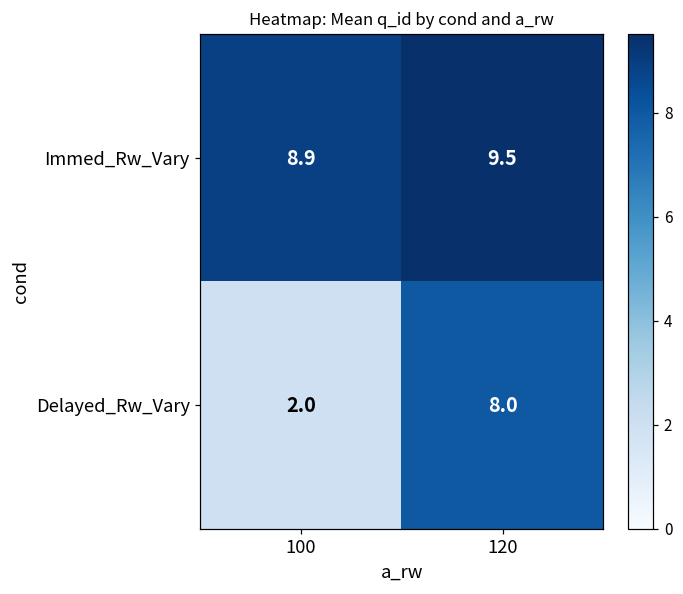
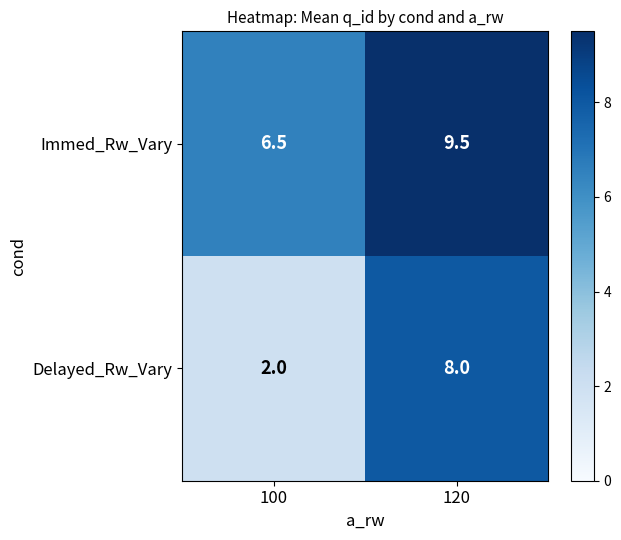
  {
    "Immed_Rw_Vary": {
-     "100": 8.9,
+     "100": 6.5,
      "120": 9.5
    },
    "Delayed_Rw_Vary": {
      "100": 2.0,
      "120": 8.0
    }
  }
